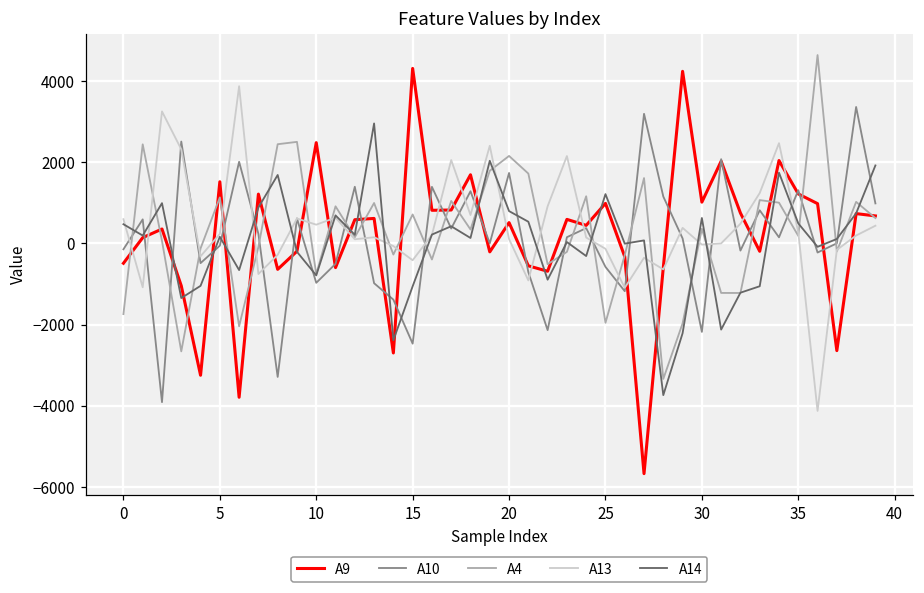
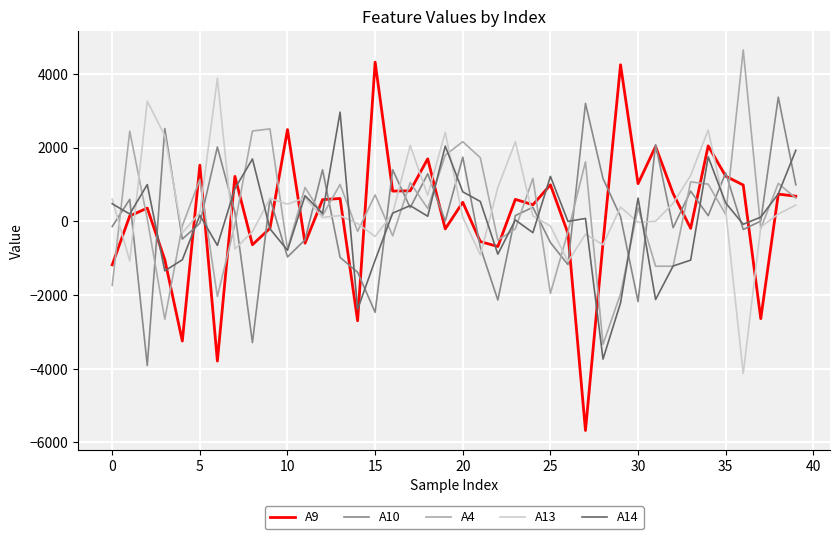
  {
    "A9": {
-     "0": -500,
+     "0": -1200,
      "5": 1500,
      "10": 2500,
      "15": 4300,
      "20": 500,
      "25": 1000,
      "30": 1000,
      "35": 1200
    }
  }
